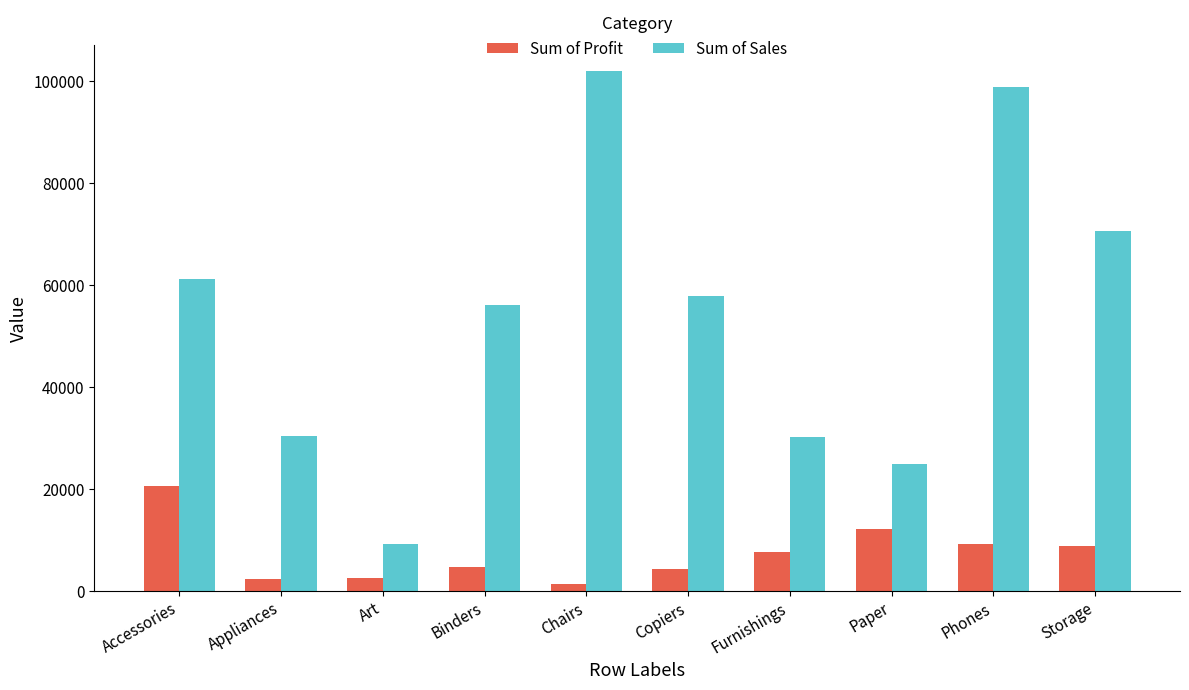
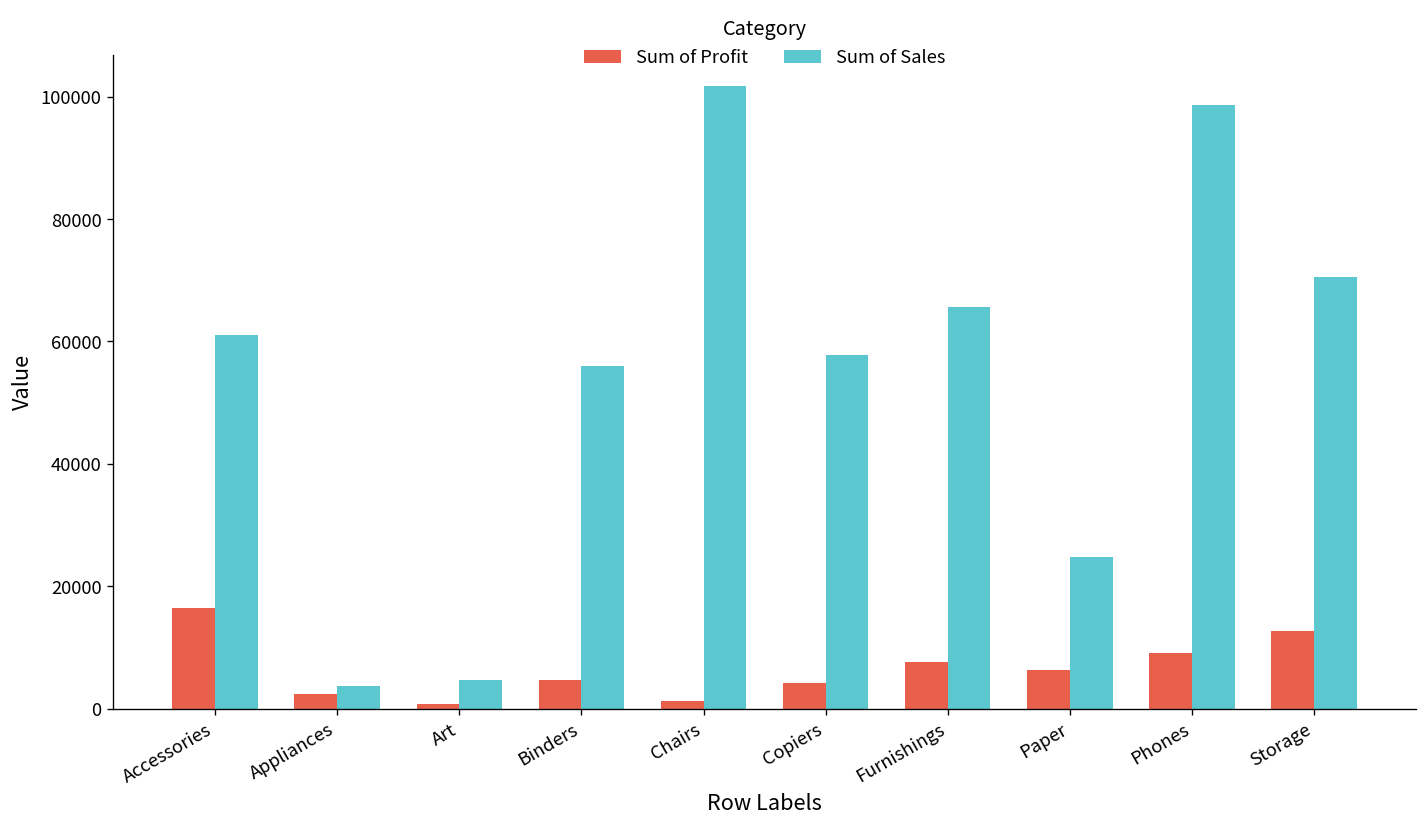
  {
    "Sum of Profit": {
-     "Accessories": 21000,
+     "Accessories": 16000,
      "Appliances": 2000,
-     "Art": 2000,
+     "Art": 1000,
      "Binders": 5000,
      "Chairs": 1000,
      "Copiers": 4000,
      "Furnishings": 8000,
-     "Paper": 12000,
+     "Paper": 6000,
      "Phones": 9000,
-     "Storage": 9000
+     "Storage": 13000
    },
    "Sum of Sales": {
      "Accessories": 61000,
-     "Appliances": 30000,
-     "Art": 9000,
+     "Appliances": 4000,
+     "Art": 5000,
      "Binders": 56000,
      "Chairs": 102000,
      "Copiers": 58000,
-     "Furnishings": 30000,
+     "Furnishings": 66000,
      "Paper": 25000,
      "Phones": 99000,
      "Storage": 71000
    }
  }
